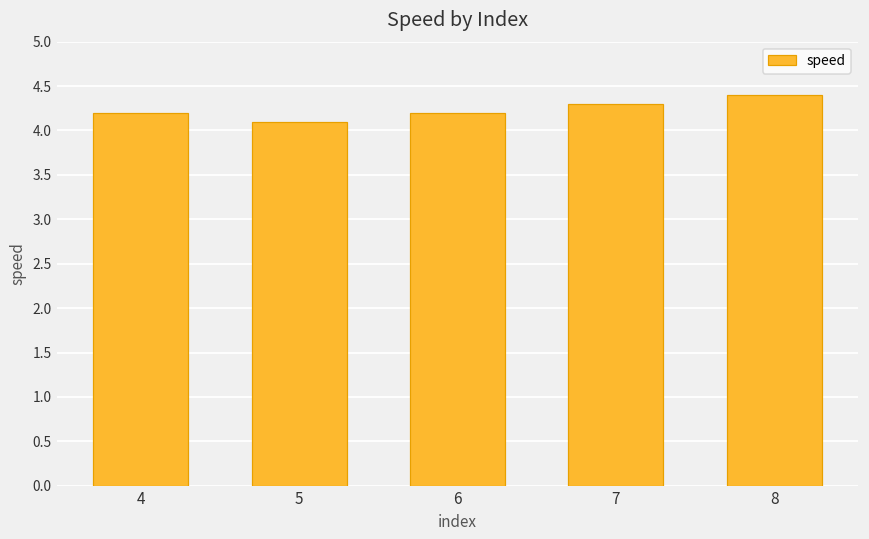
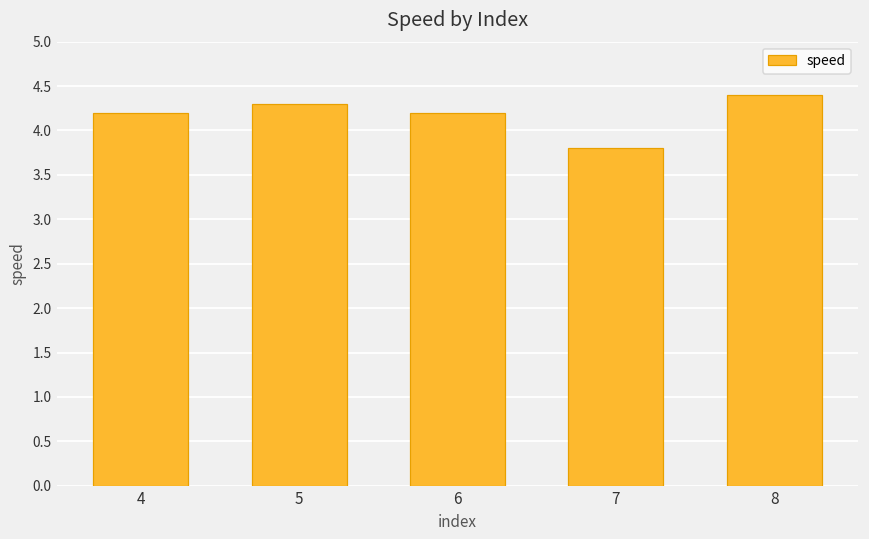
  {
    "4": 4.2,
-   "5": 4.1,
+   "5": 4.3,
    "6": 4.2,
-   "7": 4.3,
+   "7": 3.8,
    "8": 4.4
  }
